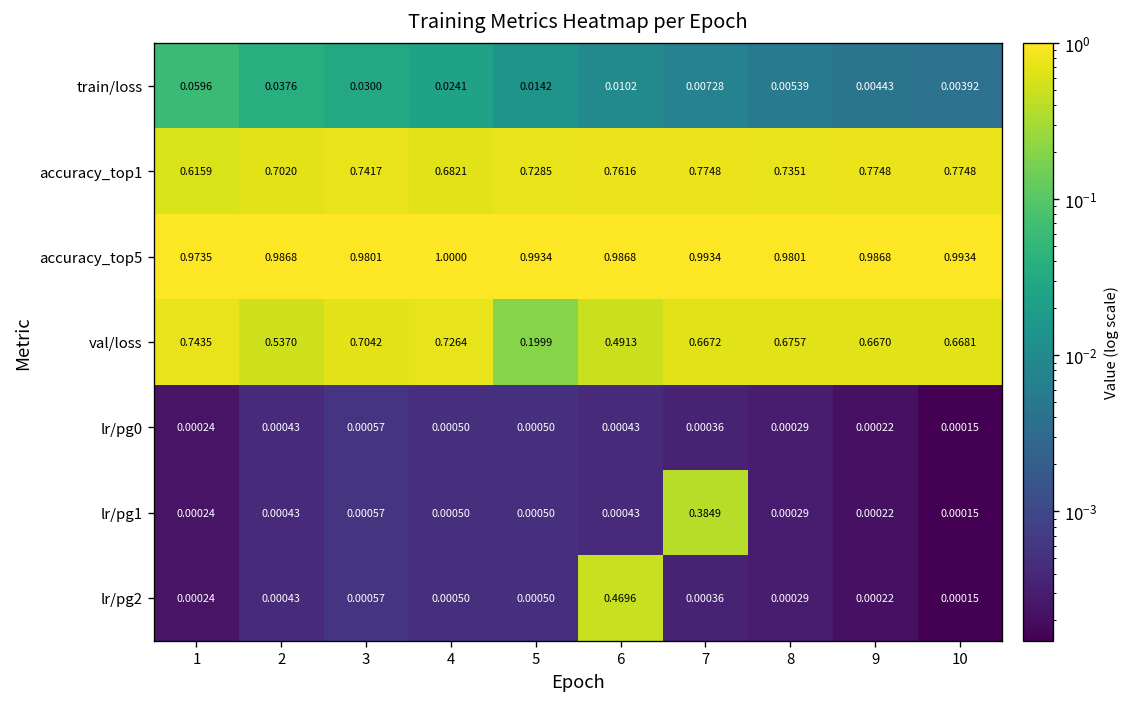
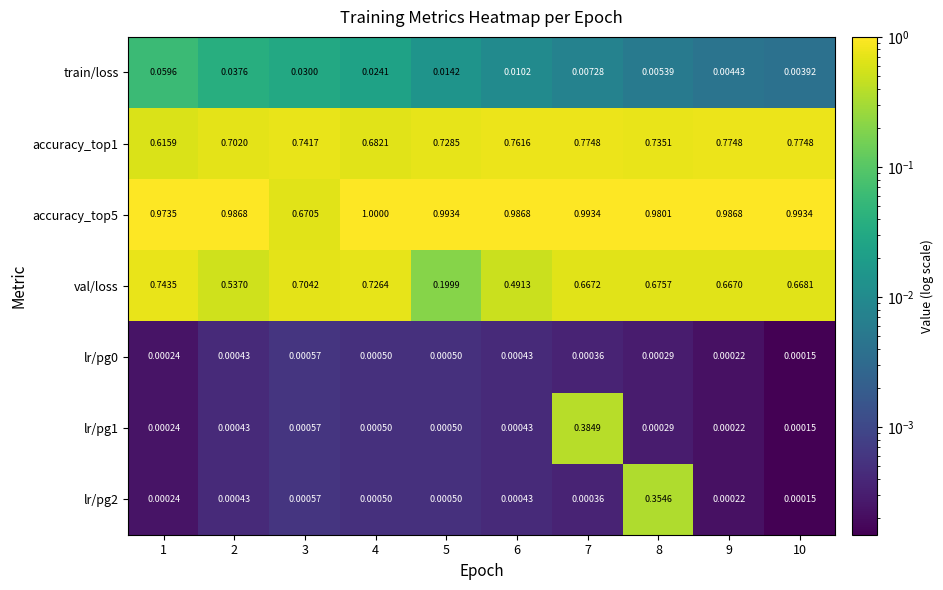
  {
    "train/loss": {
      "1": 0.0596,
      "2": 0.0376,
      "3": 0.0300,
      "4": 0.0241,
      "5": 0.0142,
      "6": 0.0102,
      "7": 0.00728,
      "8": 0.00539,
      "9": 0.00443,
      "10": 0.00392
    },
    "accuracy_top1": {
      "1": 0.6159,
      "2": 0.7020,
      "3": 0.7417,
      "4": 0.6821,
      "5": 0.7285,
      "6": 0.7616,
      "7": 0.7748,
      "8": 0.7351,
      "9": 0.7748,
      "10": 0.7748
    },
    "accuracy_top5": {
      "1": 0.9735,
      "2": 0.9868,
-     "3": 0.9801,
+     "3": 0.6705,
      "4": 1.0000,
      "5": 0.9934,
      "6": 0.9868,
      "7": 0.9934,
      "8": 0.9801,
      "9": 0.9868,
      "10": 0.9934
    },
    "val/loss": {
      "1": 0.7435,
      "2": 0.5370,
      "3": 0.7042,
      "4": 0.7264,
      "5": 0.1999,
      "6": 0.4913,
      "7": 0.6672,
      "8": 0.6757,
      "9": 0.6670,
      "10": 0.6681
    },
    "lr/pg0": {
      "1": 0.00024,
      "2": 0.00043,
      "3": 0.00057,
      "4": 0.00050,
      "5": 0.00050,
      "6": 0.00043,
      "7": 0.00036,
      "8": 0.00029,
      "9": 0.00022,
      "10": 0.00015
    },
    "lr/pg1": {
      "1": 0.00024,
      "2": 0.00043,
      "3": 0.00057,
      "4": 0.00050,
      "5": 0.00050,
      "6": 0.00043,
      "7": 0.3849,
      "8": 0.00029,
      "9": 0.00022,
      "10": 0.00015
    },
    "lr/pg2": {
      "1": 0.00024,
      "2": 0.00043,
      "3": 0.00057,
      "4": 0.00050,
      "5": 0.00050,
-     "6": 0.4696,
+     "6": 0.00043,
      "7": 0.00036,
-     "8": 0.00029,
+     "8": 0.3546,
      "9": 0.00022,
      "10": 0.00015
    }
  }
